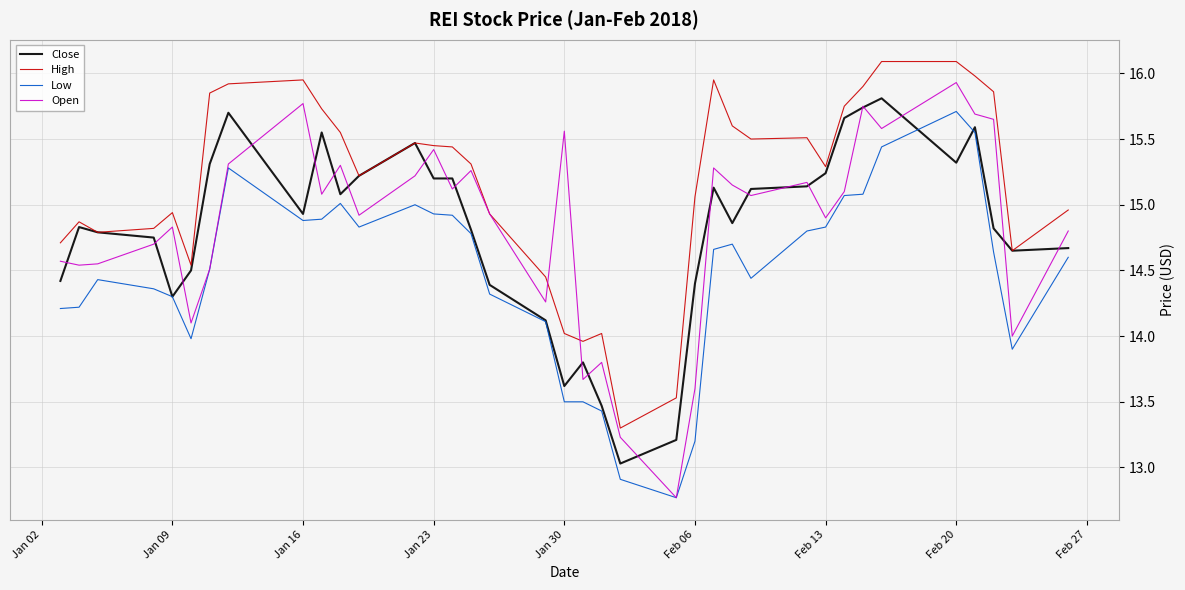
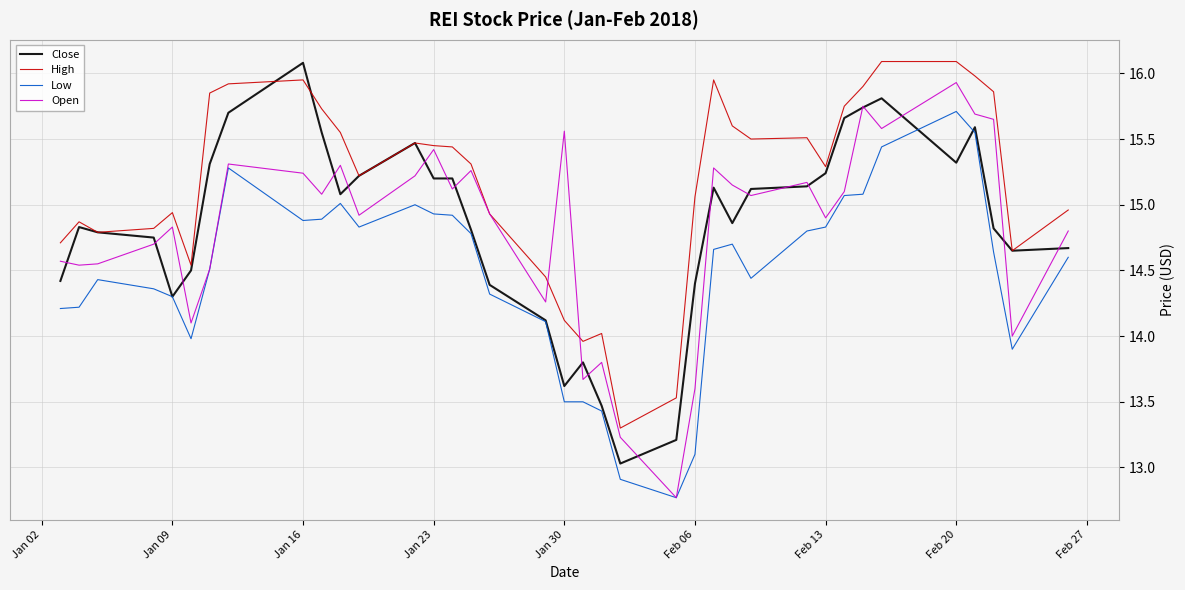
  {
    "Close": {
-     "Jan 16": 14.93,
+     "Jan 16": 16.08,
      "Jan 23": 15.20,
      "Jan 30": 13.62,
      "Feb 06": 14.40,
      "Feb 13": 15.24,
      "Feb 20": 15.32
    },
    "High": {
      "Jan 09": 14.94,
      "Jan 16": 15.95,
      "Jan 23": 15.45,
-     "Jan 30": 14.02,
+     "Jan 30": 14.12,
      "Feb 06": 15.06,
      "Feb 13": 15.29,
      "Feb 20": 16.09
    },
    "Low": {
      "Jan 16": 14.88,
      "Jan 23": 14.93,
      "Jan 30": 13.5,
-     "Feb 06": 13.2,
+     "Feb 06": 13.1,
      "Feb 13": 14.83,
      "Feb 20": 15.7
    },
    "Open": {
      "Jan 09": 14.83,
-     "Jan 16": 15.77,
+     "Jan 16": 15.24,
      "Jan 23": 15.42,
      "Jan 30": 15.56,
      "Feb 06": 13.60,
      "Feb 13": 14.90,
      "Feb 20": 15.93
    }
  }
